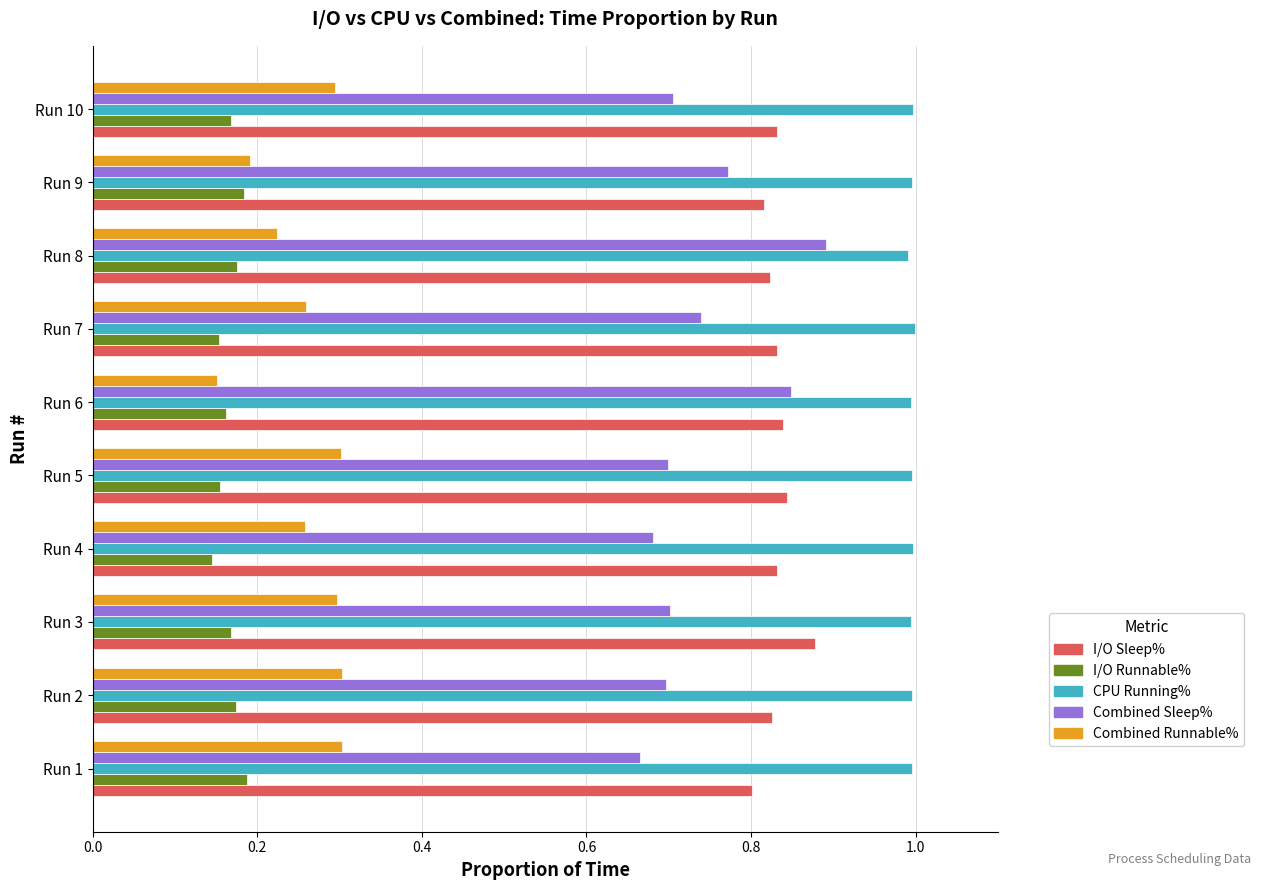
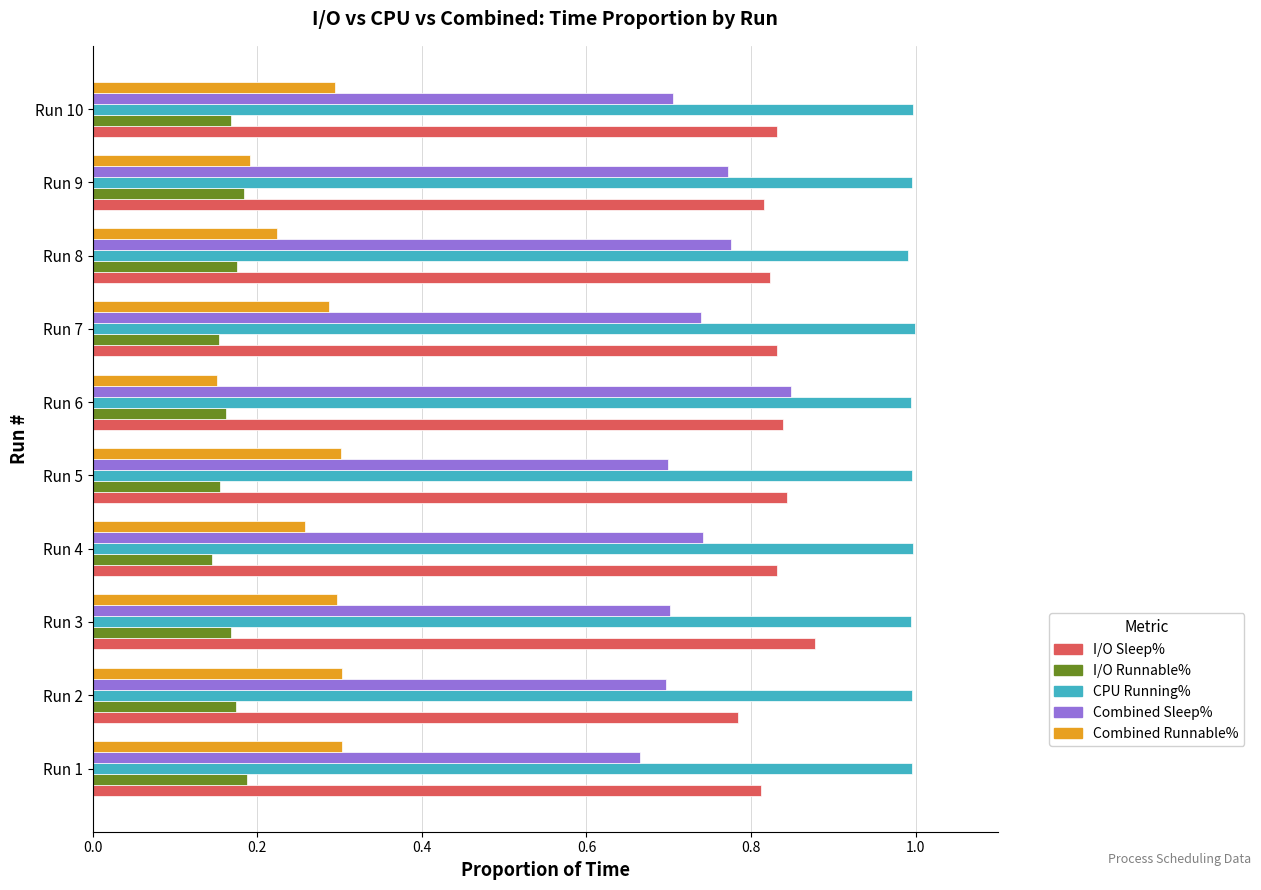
  {
    "I/O Sleep%": {
      "Run 10": 0.83,
      "Run 9": 0.82,
      "Run 8": 0.82,
      "Run 7": 0.83,
      "Run 6": 0.84,
      "Run 5": 0.84,
      "Run 4": 0.83,
      "Run 3": 0.88,
-     "Run 2": 0.83,
-     "Run 1": 0.80
+     "Run 2": 0.78,
+     "Run 1": 0.81
    },
    "I/O Runnable%": {
      "Run 10": 0.17,
      "Run 9": 0.18,
      "Run 8": 0.18,
      "Run 7": 0.15,
      "Run 6": 0.16,
      "Run 5": 0.15,
      "Run 4": 0.15,
      "Run 3": 0.17,
      "Run 2": 0.17,
      "Run 1": 0.19
    },
    "CPU Running%": {
      "Run 10": 1.00,
      "Run 9": 1.00,
      "Run 8": 0.99,
      "Run 7": 1.00,
      "Run 6": 0.99,
      "Run 5": 1.00,
      "Run 4": 1.00,
      "Run 3": 0.99,
      "Run 2": 1.00,
      "Run 1": 1.00
    },
    "Combined Sleep%": {
      "Run 10": 0.71,
      "Run 9": 0.77,
-     "Run 8": 0.89,
+     "Run 8": 0.78,
      "Run 7": 0.74,
      "Run 6": 0.85,
      "Run 5": 0.70,
-     "Run 4": 0.68,
+     "Run 4": 0.74,
      "Run 3": 0.70,
      "Run 2": 0.70,
      "Run 1": 0.67
    },
    "Combined Runnable%": {
      "Run 10": 0.29,
      "Run 9": 0.19,
      "Run 8": 0.22,
-     "Run 7": 0.26,
+     "Run 7": 0.29,
      "Run 6": 0.15,
      "Run 5": 0.30,
      "Run 4": 0.26,
      "Run 3": 0.30,
      "Run 2": 0.30,
      "Run 1": 0.30
    }
  }
